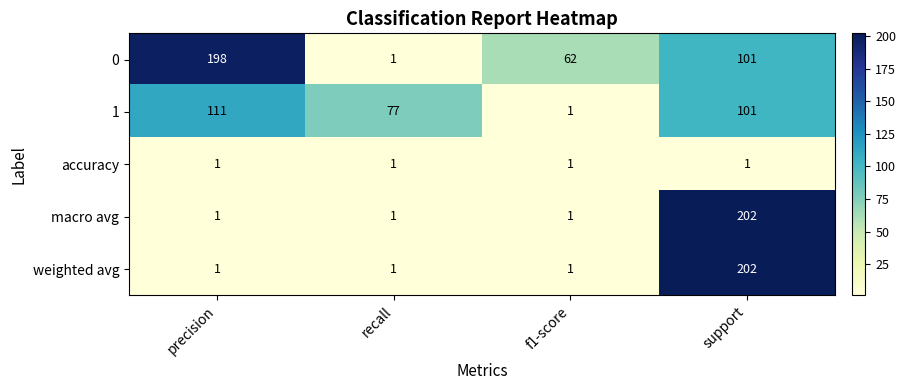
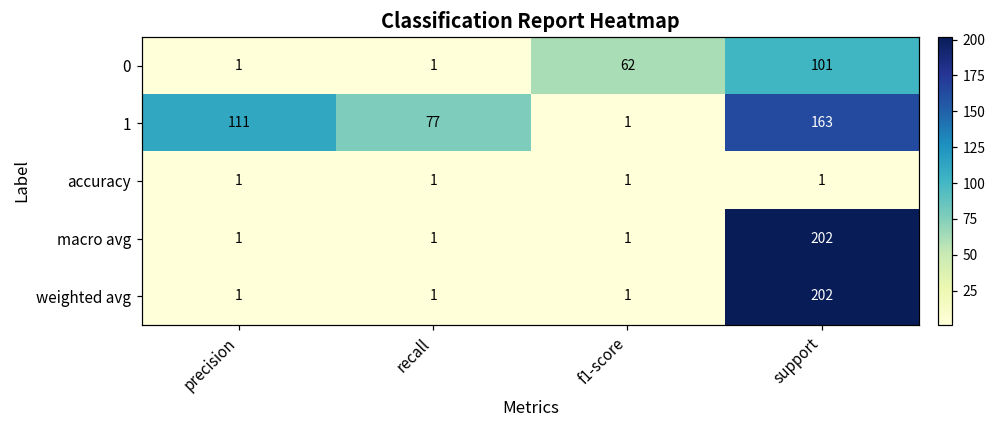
  {
    "0": {
-     "precision": 198,
+     "precision": 1,
      "recall": 1,
      "f1-score": 62,
      "support": 101
    },
    "1": {
      "precision": 111,
      "recall": 77,
      "f1-score": 1,
-     "support": 101
+     "support": 163
    },
    "accuracy": {
      "precision": 1,
      "recall": 1,
      "f1-score": 1,
      "support": 1
    },
    "macro avg": {
      "precision": 1,
      "recall": 1,
      "f1-score": 1,
      "support": 202
    },
    "weighted avg": {
      "precision": 1,
      "recall": 1,
      "f1-score": 1,
      "support": 202
    }
  }
